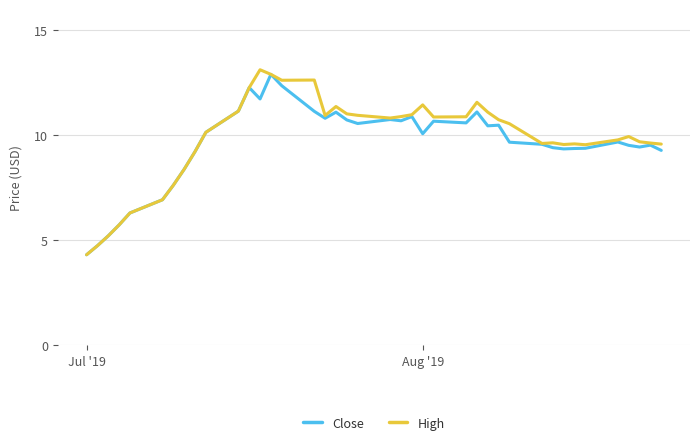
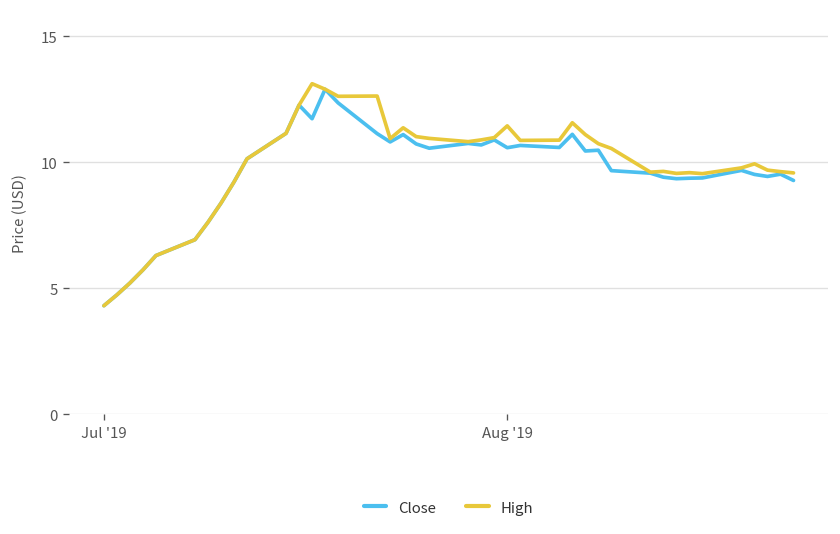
  {
    "Close": {
-     "Aug '19": 10.1
+     "Aug '19": 10.6
    },
    "High": {
      "Aug '19": 11.4
    }
  }
